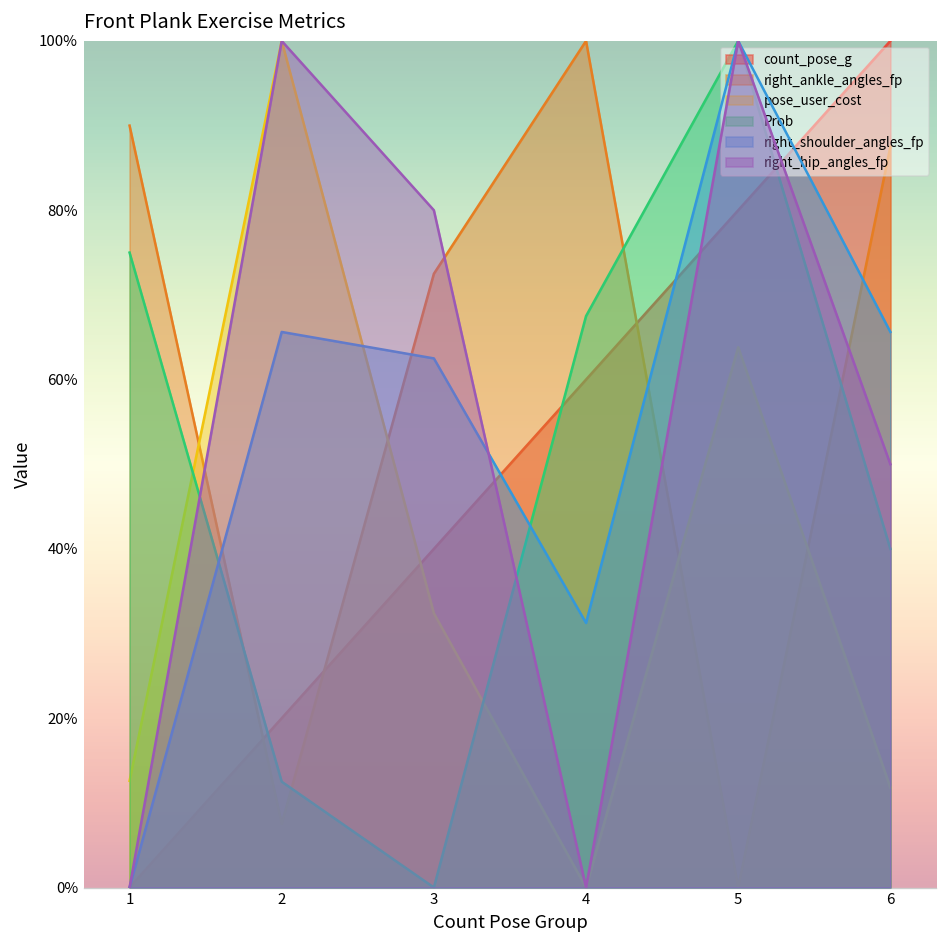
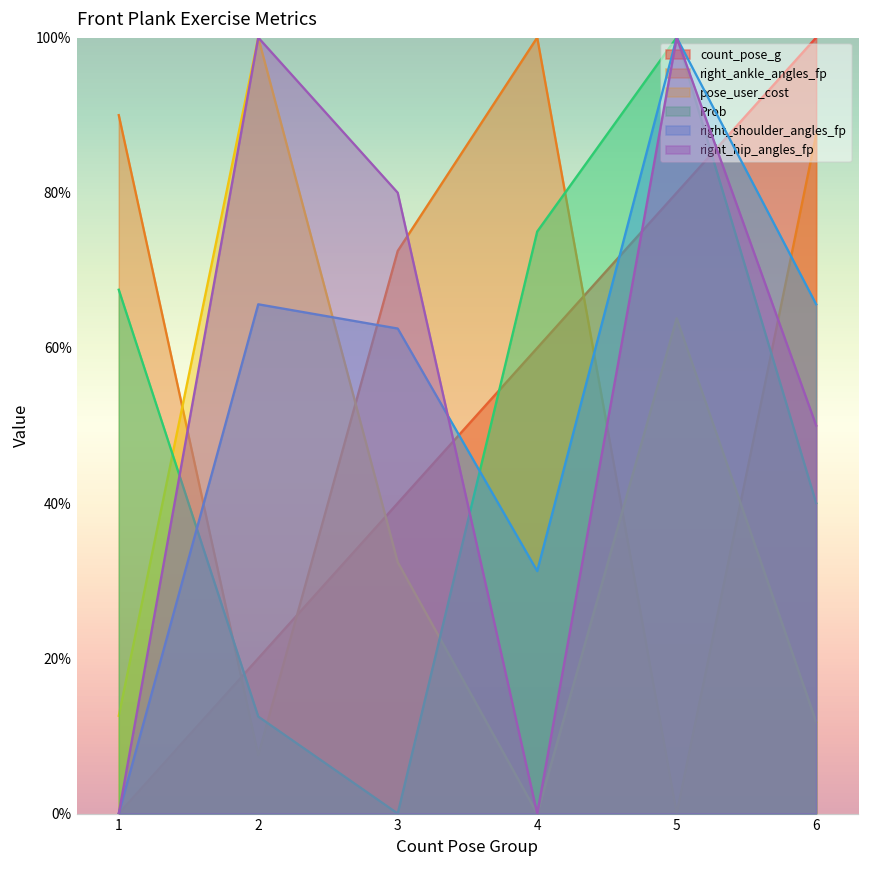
  {
    "Prob": {
-     "1": "75%",
+     "1": "68%",
      "2": "13%",
      "3": "0%",
-     "4": "68%",
+     "4": "75%",
      "6": "40%"
    },
    "right_shoulder_angles_fp": {
      "2": "66%",
      "3": "63%",
      "4": "31%",
      "6": "66%"
    },
    "right_hip_angles_fp": {
      "3": "80%",
      "6": "50%"
    }
  }
